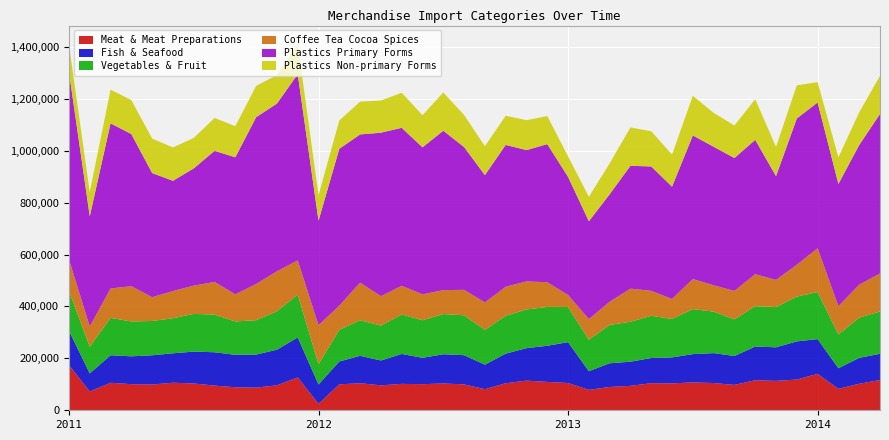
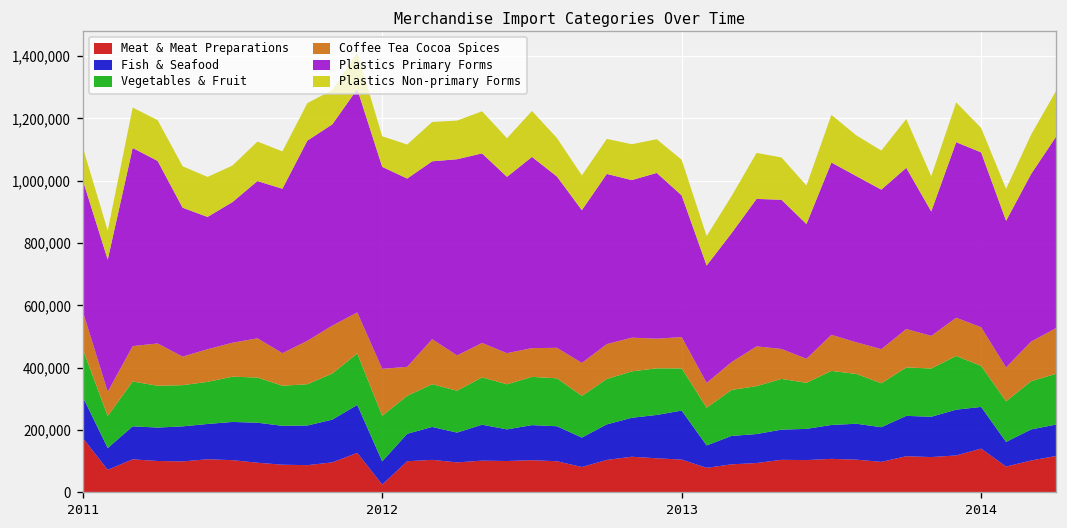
  {
    "Meat & Meat Preparations": {
      "2011": "170,000",
      "2012": "20,000",
      "2013": "110,000",
      "2014": "140,000"
    },
    "Fish & Seafood": {
      "2011": "130,000",
      "2012": "70,000",
      "2013": "160,000",
      "2014": "130,000"
    },
    "Vegetables & Fruit": {
      "2011": "150,000",
-     "2012": "80,000",
+     "2012": "150,000",
      "2013": "140,000",
-     "2014": "180,000"
+     "2014": "130,000"
    },
    "Coffee Tea Cocoa Spices": {
      "2011": "120,000",
      "2012": "150,000",
-     "2013": "50,000",
-     "2014": "170,000"
+     "2013": "100,000",
+     "2014": "120,000"
    },
    "Plastics Primary Forms": {
-     "2011": "720,000",
-     "2012": "400,000",
+     "2011": "420,000",
+     "2012": "650,000",
      "2013": "450,000",
      "2014": "560,000"
    },
    "Plastics Non-primary Forms": {
      "2011": "110,000",
      "2012": "100,000",
-     "2013": "80,000",
+     "2013": "110,000",
      "2014": "80,000"
    }
  }
